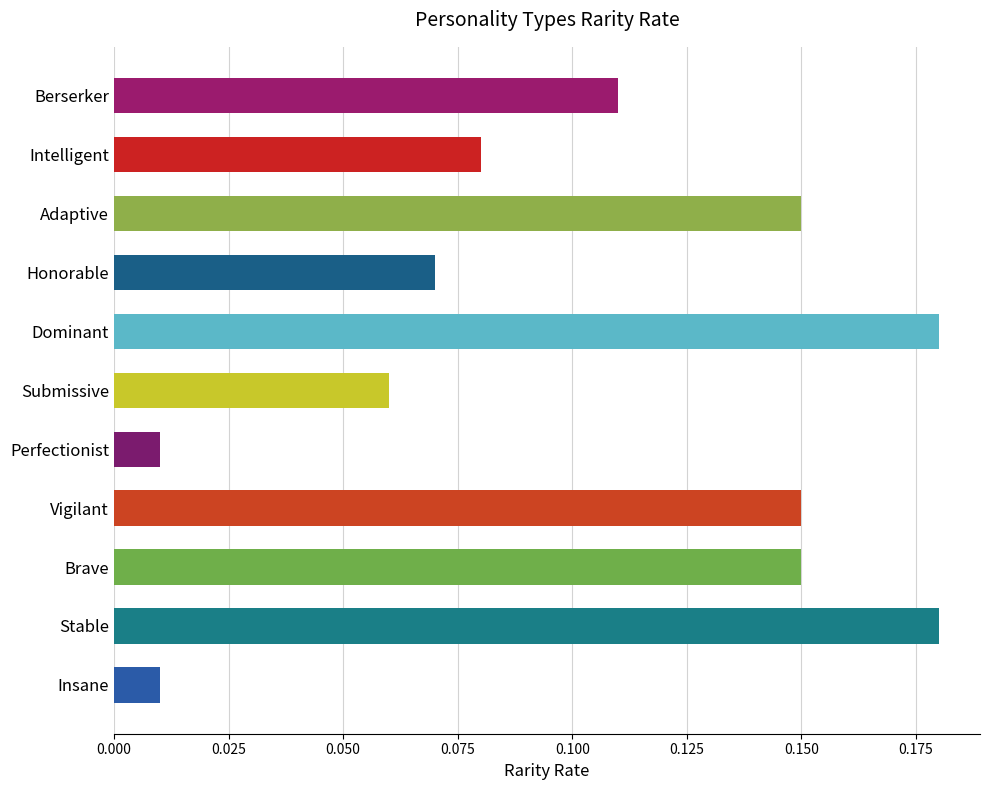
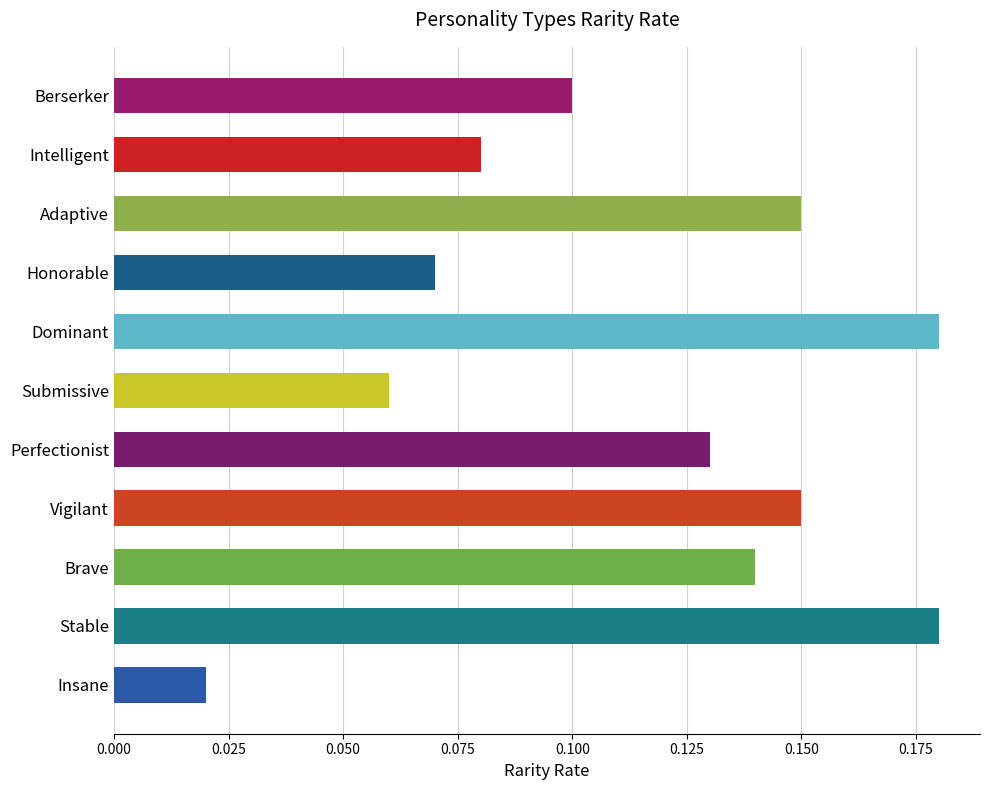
  {
-   "Berserker": 0.11,
+   "Berserker": 0.10,
    "Intelligent": 0.08,
    "Adaptive": 0.15,
    "Honorable": 0.07,
    "Dominant": 0.18,
    "Submissive": 0.06,
-   "Perfectionist": 0.01,
+   "Perfectionist": 0.13,
    "Vigilant": 0.15,
-   "Brave": 0.15,
+   "Brave": 0.14,
    "Stable": 0.18,
-   "Insane": 0.01
+   "Insane": 0.02
  }
